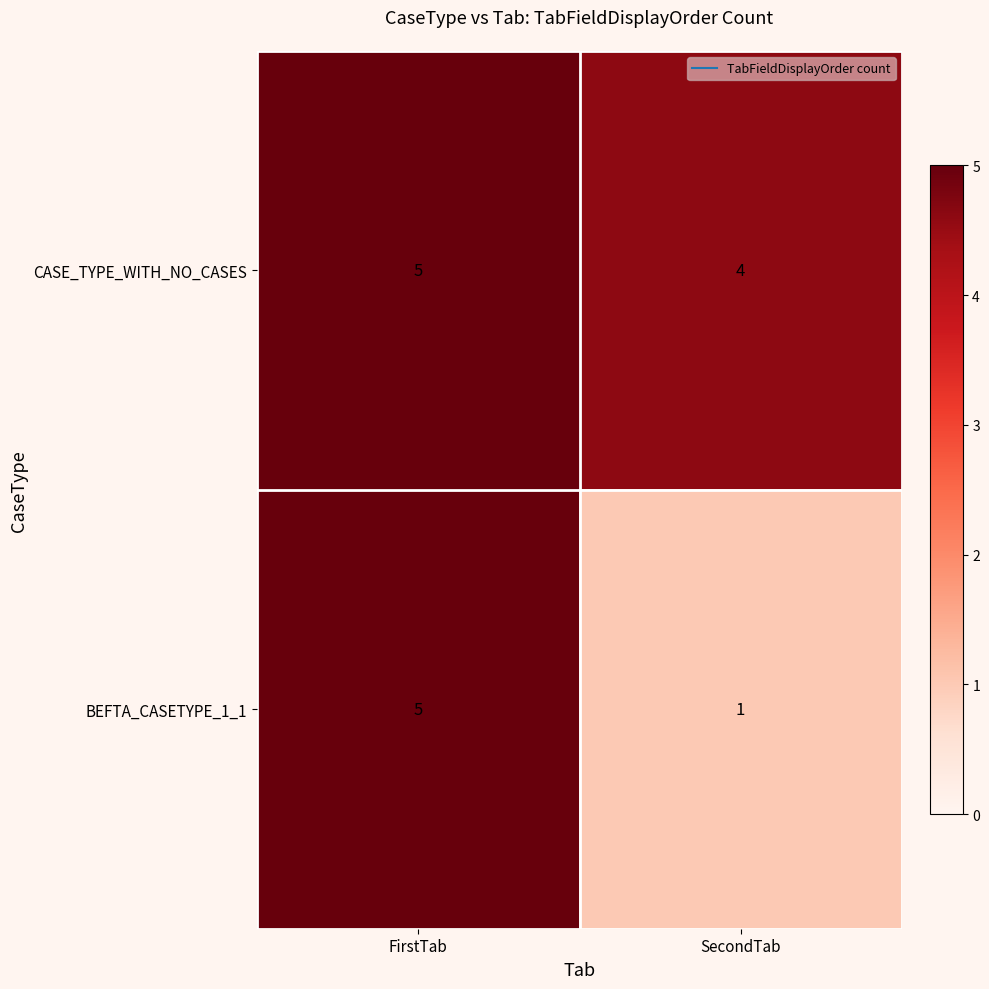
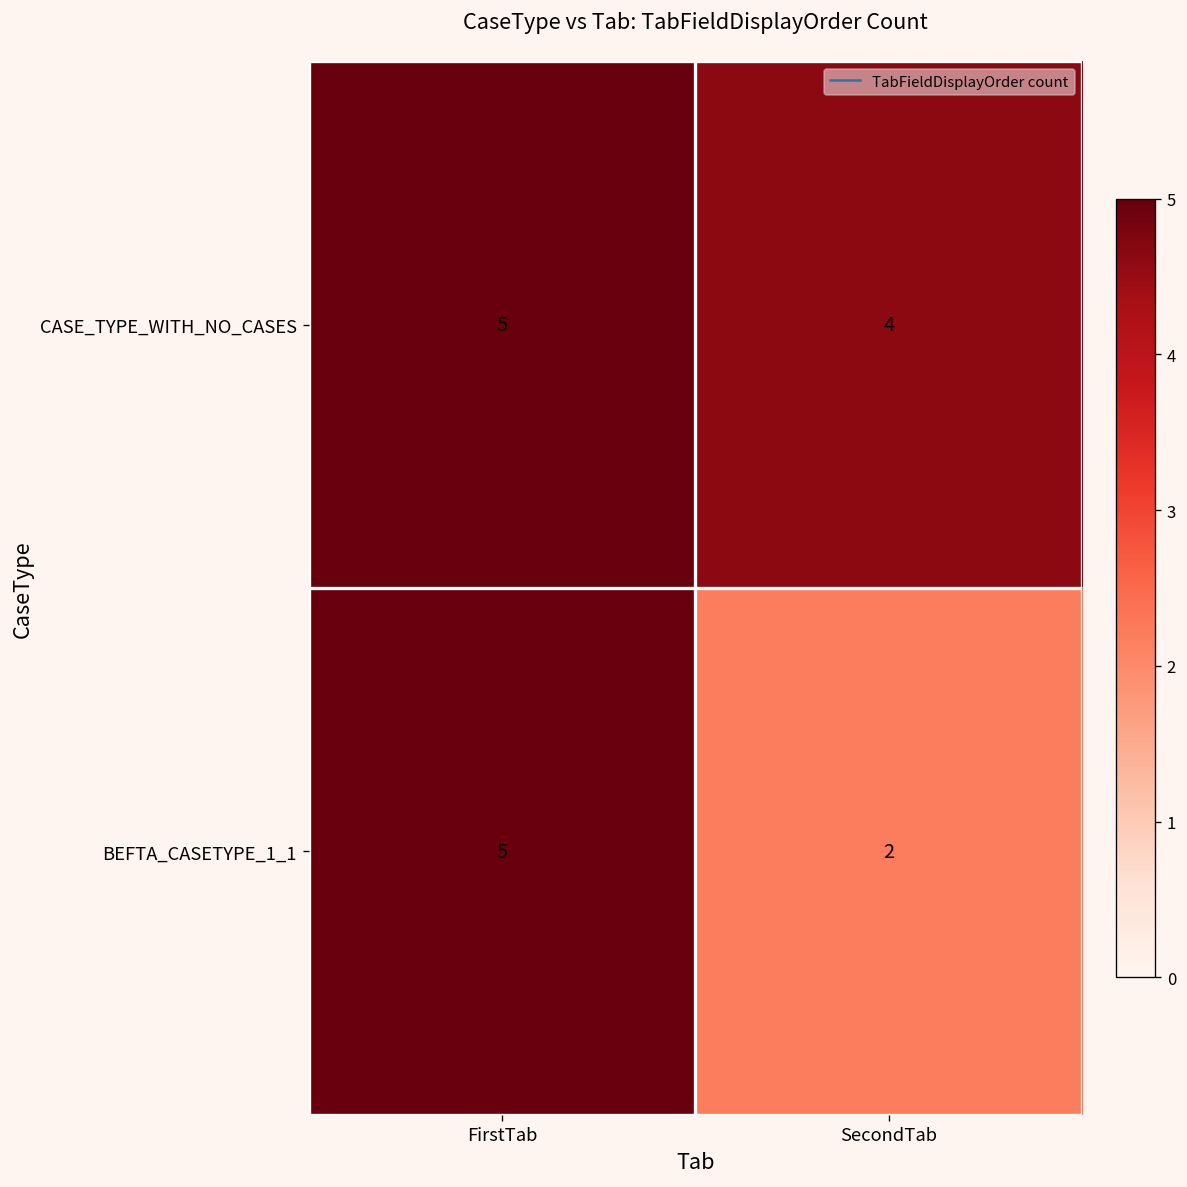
  {
    "CASE_TYPE_WITH_NO_CASES": {
      "FirstTab": 5,
      "SecondTab": 4
    },
    "BEFTA_CASETYPE_1_1": {
      "FirstTab": 5,
-     "SecondTab": 1
+     "SecondTab": 2
    }
  }
